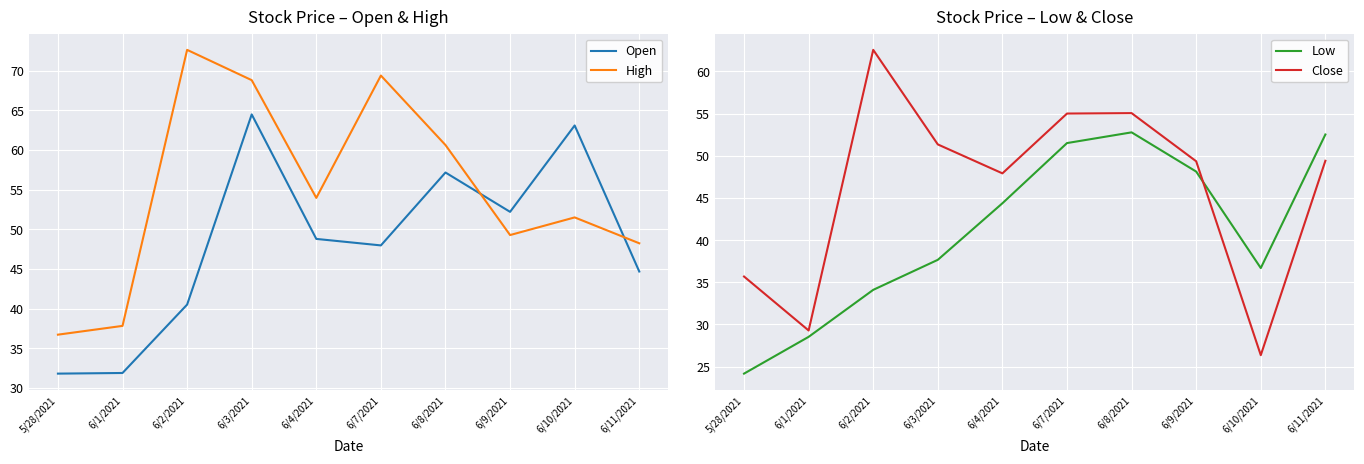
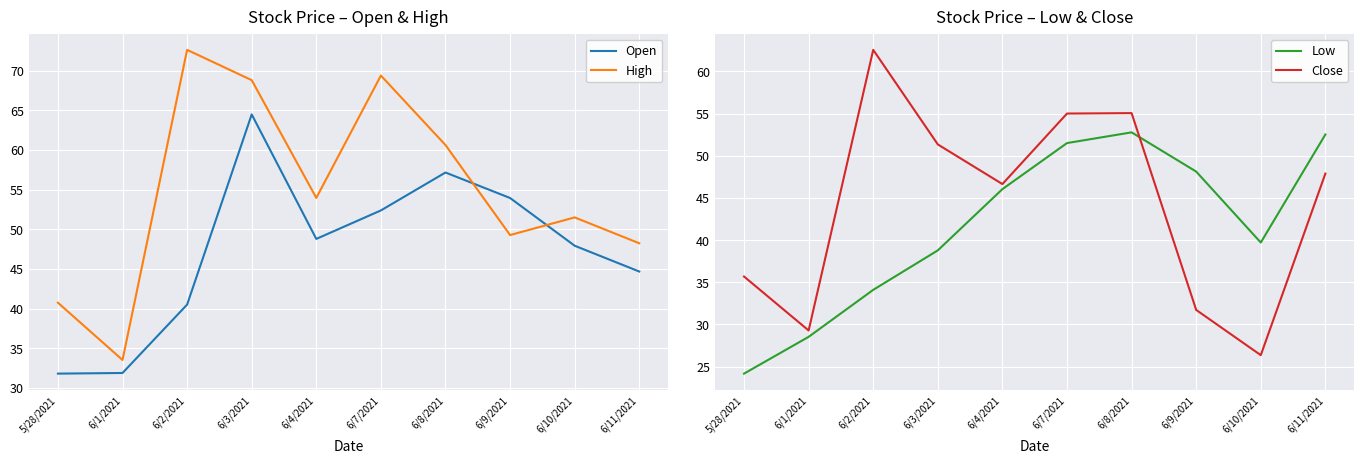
  {
    "Stock Price – Open & High": {
      "Open": {
        "5/28/2021": 32,
        "6/1/2021": 32,
        "6/2/2021": 41,
        "6/3/2021": 64,
        "6/4/2021": 49,
-       "6/7/2021": 48,
+       "6/7/2021": 52,
        "6/8/2021": 57,
-       "6/9/2021": 52,
-       "6/10/2021": 63,
+       "6/9/2021": 54,
+       "6/10/2021": 48,
        "6/11/2021": 45
      },
      "High": {
-       "5/28/2021": 37,
-       "6/1/2021": 38,
+       "5/28/2021": 41,
+       "6/1/2021": 34,
        "6/2/2021": 73,
        "6/3/2021": 69,
        "6/4/2021": 54,
        "6/7/2021": 69,
        "6/8/2021": 61,
        "6/9/2021": 49,
        "6/10/2021": 52,
        "6/11/2021": 48
      }
    },
    "Stock Price – Low & Close": {
      "Low": {
        "5/28/2021": 24,
        "6/1/2021": 29,
        "6/2/2021": 34,
-       "6/3/2021": 38,
-       "6/4/2021": 44,
+       "6/3/2021": 39,
+       "6/4/2021": 46,
        "6/7/2021": 52,
        "6/8/2021": 53,
        "6/9/2021": 48,
-       "6/10/2021": 37,
+       "6/10/2021": 40,
        "6/11/2021": 53
      },
      "Close": {
        "5/28/2021": 36,
        "6/1/2021": 29,
        "6/2/2021": 63,
        "6/3/2021": 51,
-       "6/4/2021": 48,
+       "6/4/2021": 47,
        "6/7/2021": 55,
        "6/8/2021": 55,
-       "6/9/2021": 49,
+       "6/9/2021": 32,
        "6/10/2021": 26,
-       "6/11/2021": 49
+       "6/11/2021": 48
      }
    }
  }
